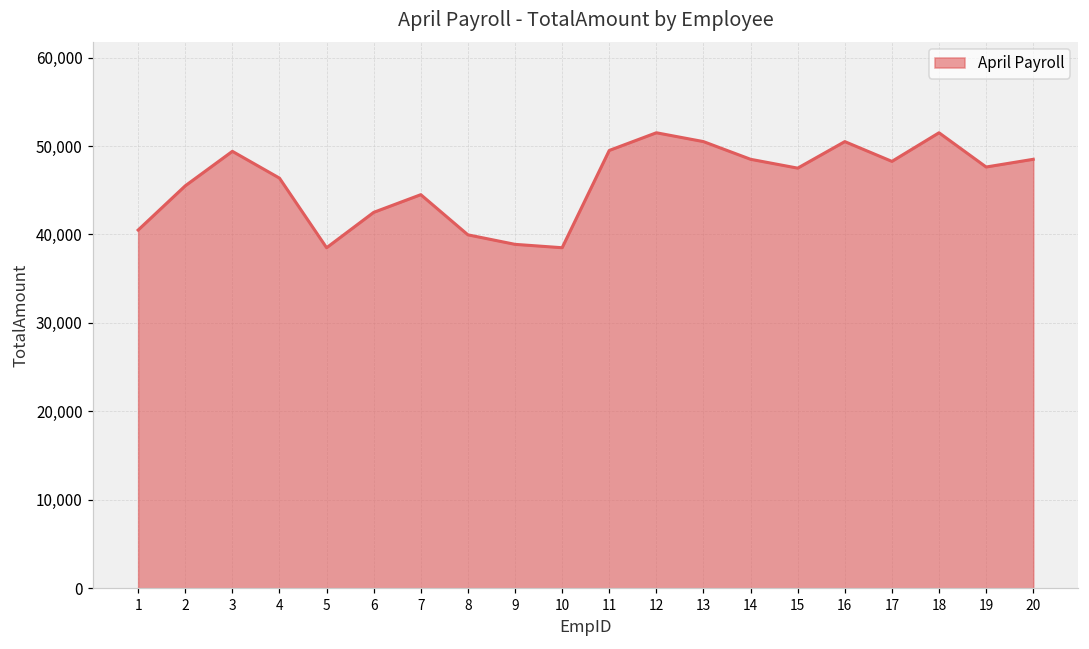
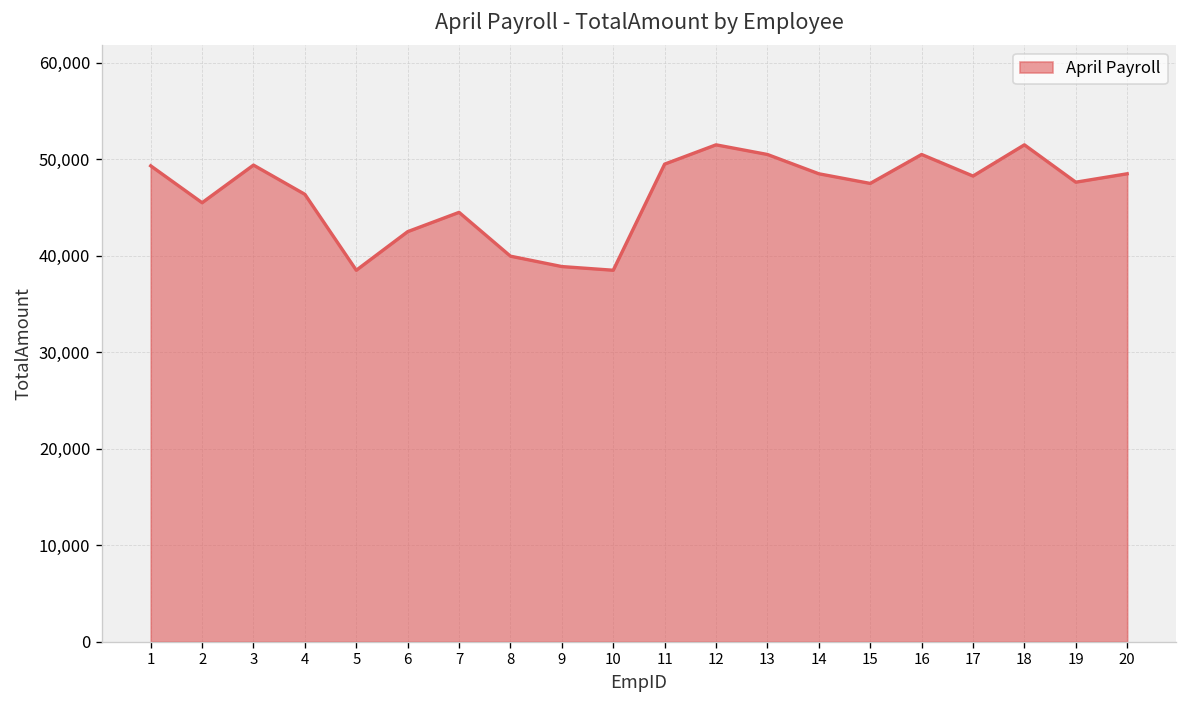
  {
-   "1": "41,000",
+   "1": "49,000",
    "2": "46,000",
    "3": "49,000",
    "4": "46,000",
    "5": "39,000",
    "6": "43,000",
    "7": "45,000",
    "8": "40,000",
    "9": "39,000",
    "10": "39,000",
    "11": "50,000",
    "12": "52,000",
    "13": "51,000",
    "14": "49,000",
    "15": "48,000",
    "16": "51,000",
    "17": "48,000",
    "18": "52,000",
    "19": "48,000",
    "20": "49,000"
  }
